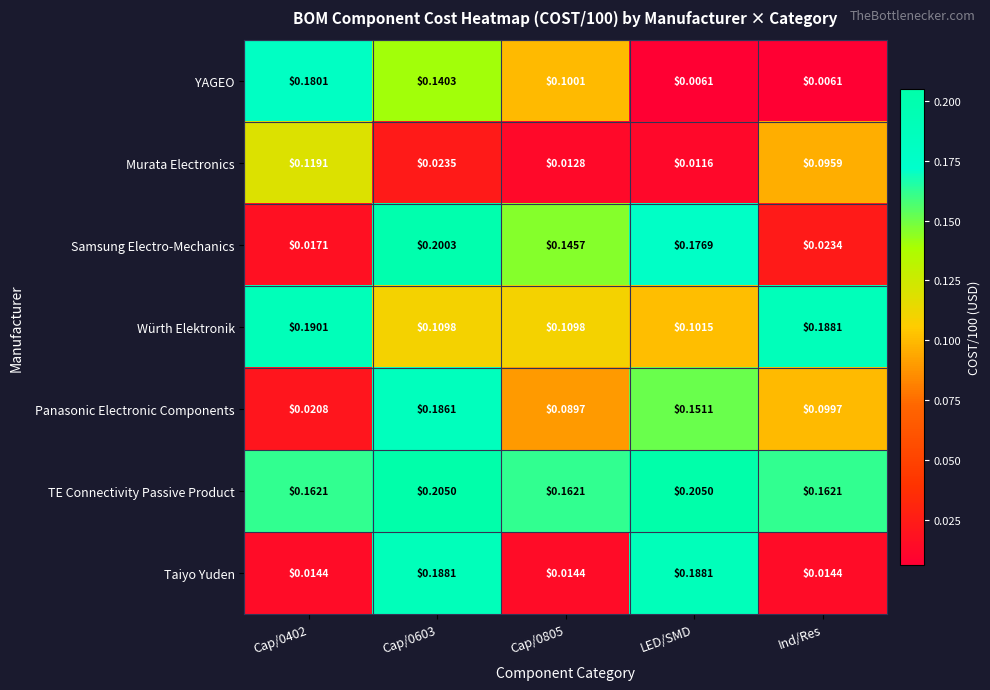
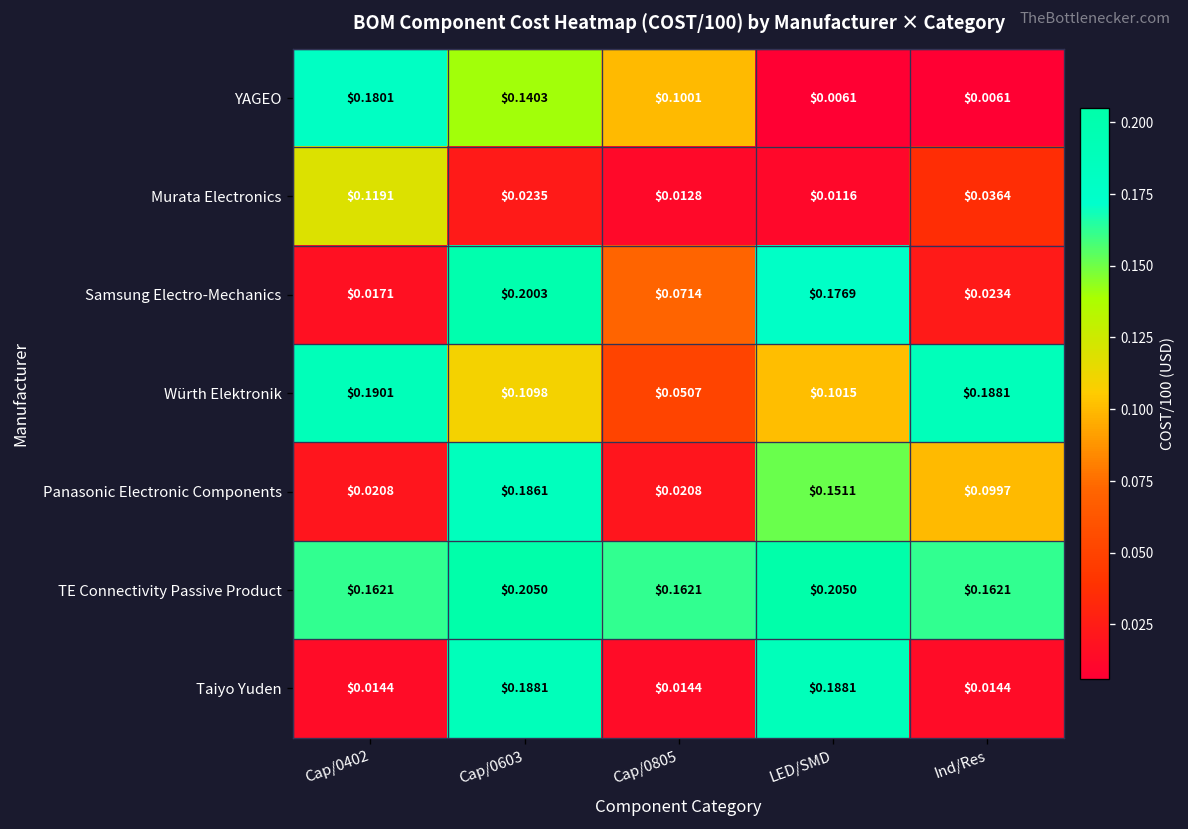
  {
    "YAGEO": {
      "Cap/0402": "$0.1801",
      "Cap/0603": "$0.1403",
      "Cap/0805": "$0.1001",
      "LED/SMD": "$0.0061",
      "Ind/Res": "$0.0061"
    },
    "Murata Electronics": {
      "Cap/0402": "$0.1191",
      "Cap/0603": "$0.0235",
      "Cap/0805": "$0.0128",
      "LED/SMD": "$0.0116",
-     "Ind/Res": "$0.0959"
+     "Ind/Res": "$0.0364"
    },
    "Samsung Electro-Mechanics": {
      "Cap/0402": "$0.0171",
      "Cap/0603": "$0.2003",
-     "Cap/0805": "$0.1457",
+     "Cap/0805": "$0.0714",
      "LED/SMD": "$0.1769",
      "Ind/Res": "$0.0234"
    },
    "Würth Elektronik": {
      "Cap/0402": "$0.1901",
      "Cap/0603": "$0.1098",
-     "Cap/0805": "$0.1098",
+     "Cap/0805": "$0.0507",
      "LED/SMD": "$0.1015",
      "Ind/Res": "$0.1881"
    },
    "Panasonic Electronic Components": {
      "Cap/0402": "$0.0208",
      "Cap/0603": "$0.1861",
-     "Cap/0805": "$0.0897",
+     "Cap/0805": "$0.0208",
      "LED/SMD": "$0.1511",
      "Ind/Res": "$0.0997"
    },
    "TE Connectivity Passive Product": {
      "Cap/0402": "$0.1621",
      "Cap/0603": "$0.2050",
      "Cap/0805": "$0.1621",
      "LED/SMD": "$0.2050",
      "Ind/Res": "$0.1621"
    },
    "Taiyo Yuden": {
      "Cap/0402": "$0.0144",
      "Cap/0603": "$0.1881",
      "Cap/0805": "$0.0144",
      "LED/SMD": "$0.1881",
      "Ind/Res": "$0.0144"
    }
  }
